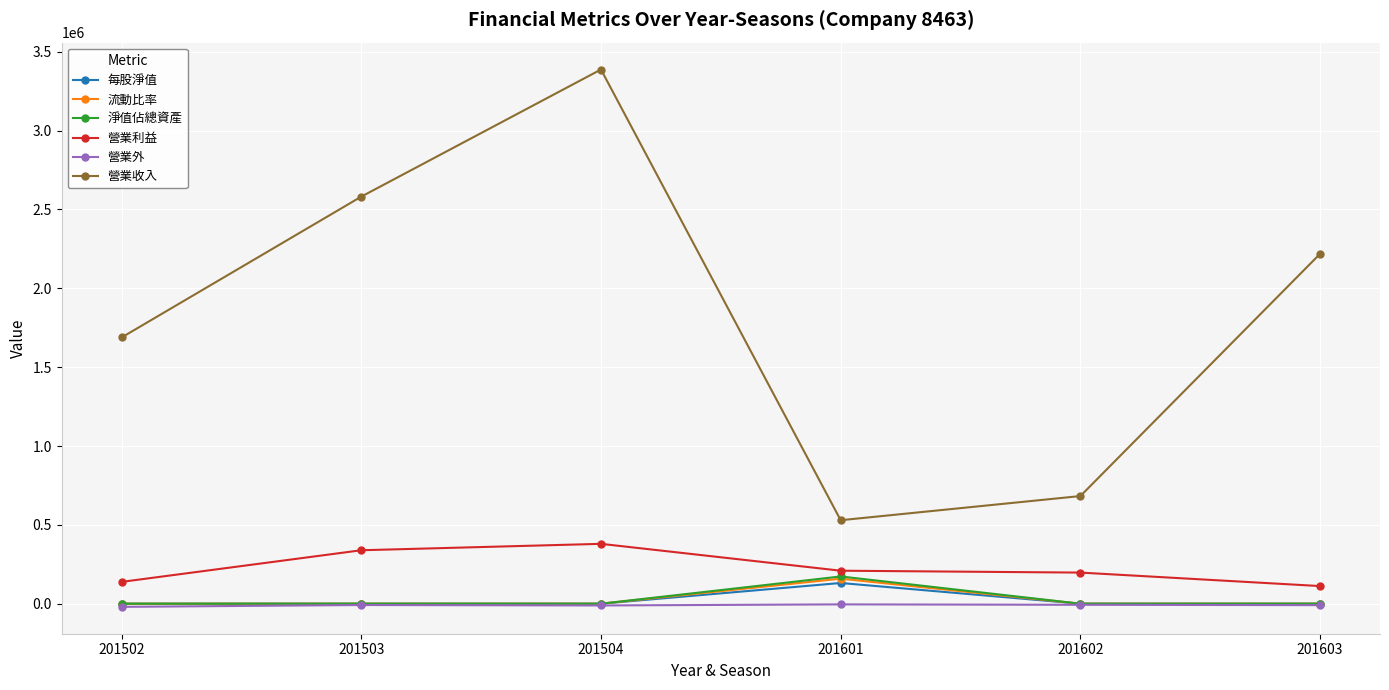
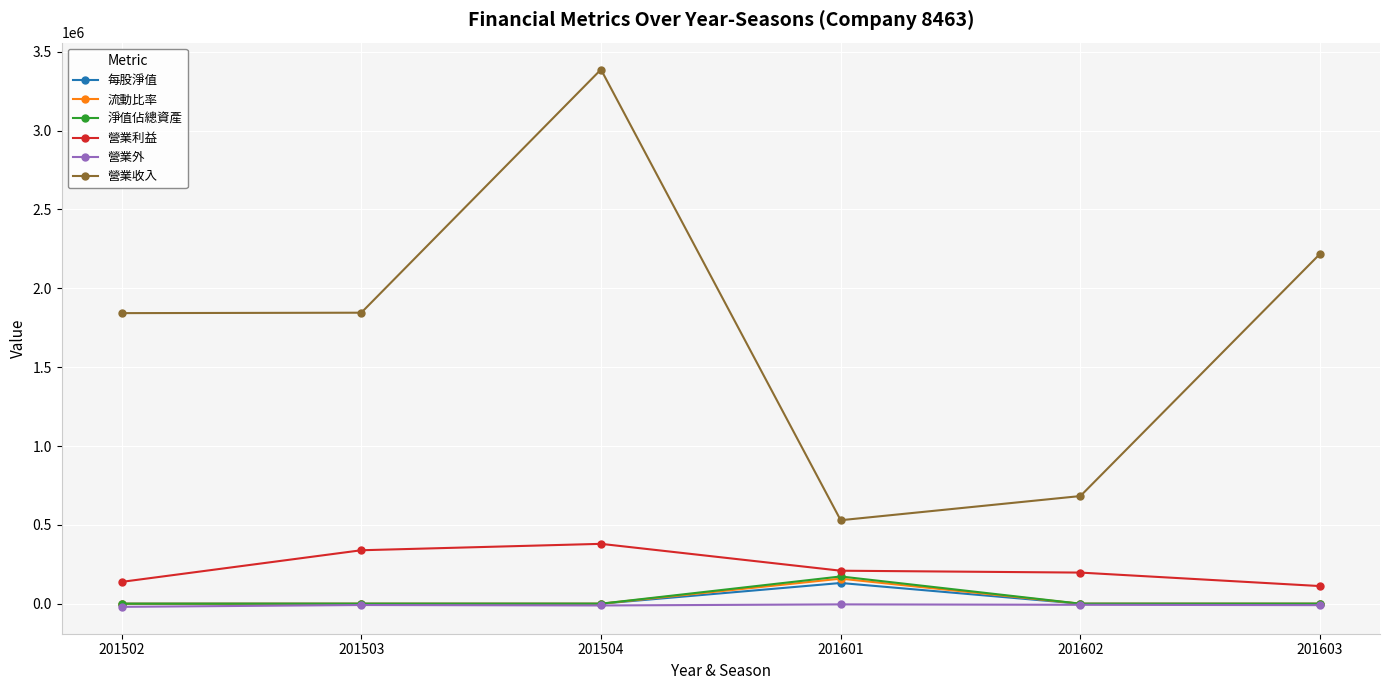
  {
    "每股淨值": {
      "201601": 130000
    },
    "營業利益": {
      "201502": 140000,
      "201503": 340000,
      "201504": 380000,
      "201601": 210000,
      "201602": 200000,
      "201603": 110000
    },
    "營業外": {
      "201502": -20000,
      "201601": 0
    },
    "營業收入": {
-     "201502": 1690000,
-     "201503": 2580000,
+     "201502": 1840000,
+     "201503": 1850000,
      "201504": 3390000,
      "201601": 530000,
      "201602": 680000,
      "201603": 2220000
    }
  }
